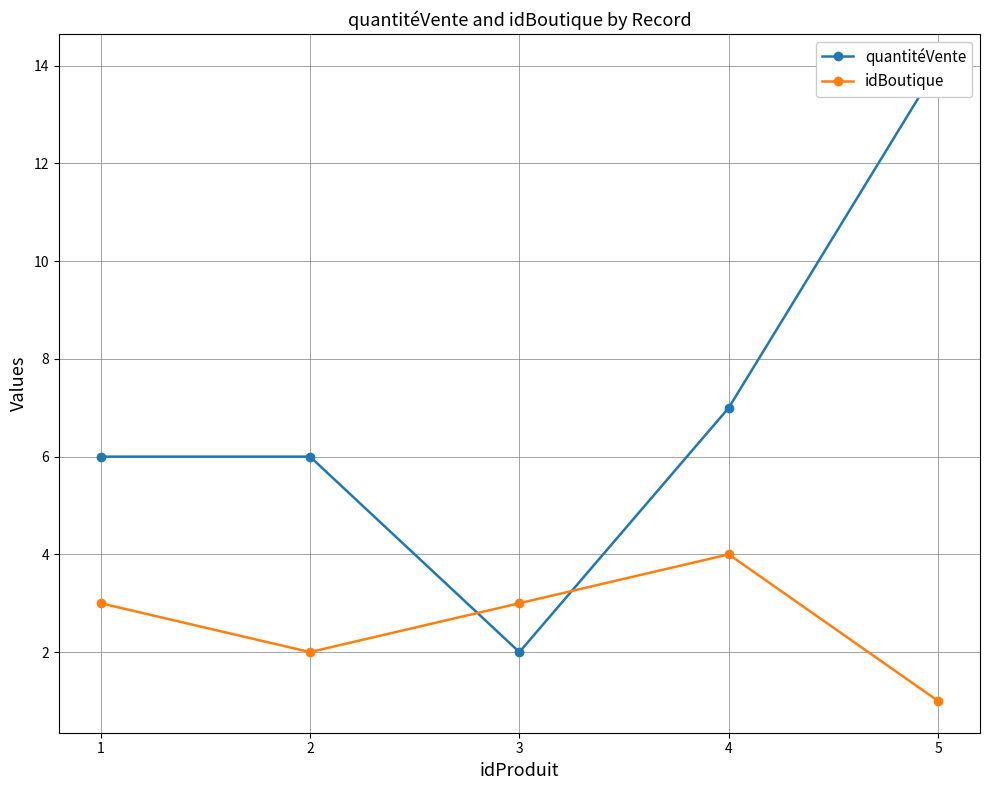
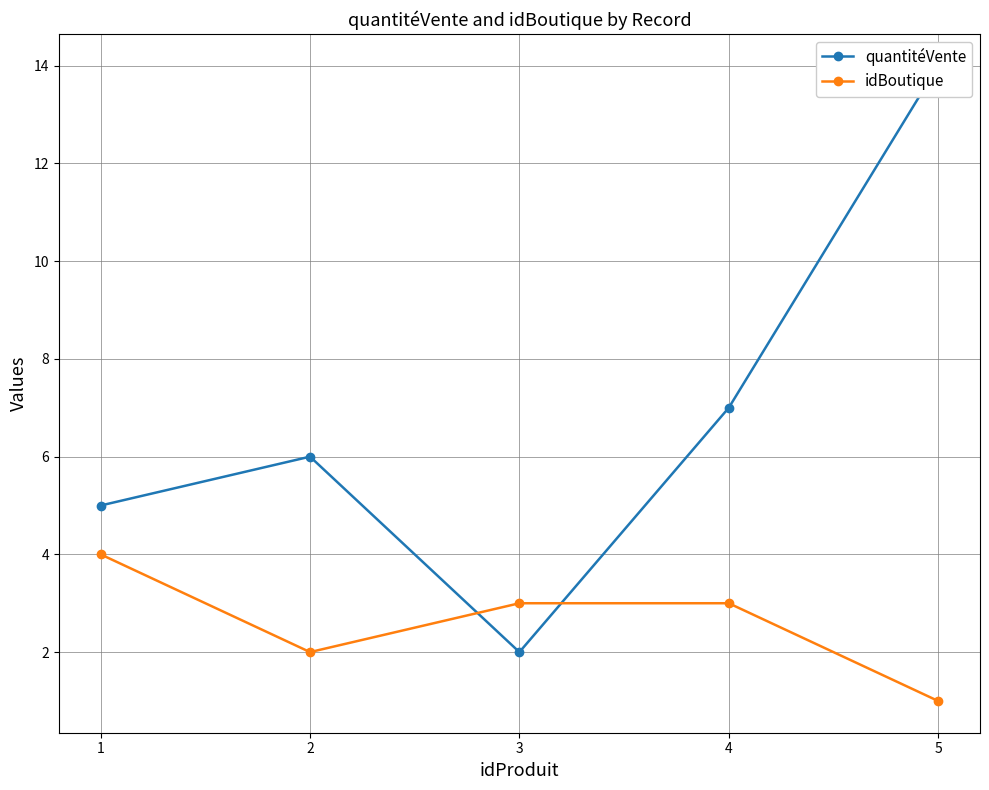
  {
    "quantitéVente": {
-     "1": 6,
+     "1": 5,
      "2": 6,
      "3": 2,
      "4": 7
    },
    "idBoutique": {
-     "1": 3,
+     "1": 4,
      "2": 2,
      "3": 3,
-     "4": 4,
+     "4": 3,
      "5": 1
    }
  }
